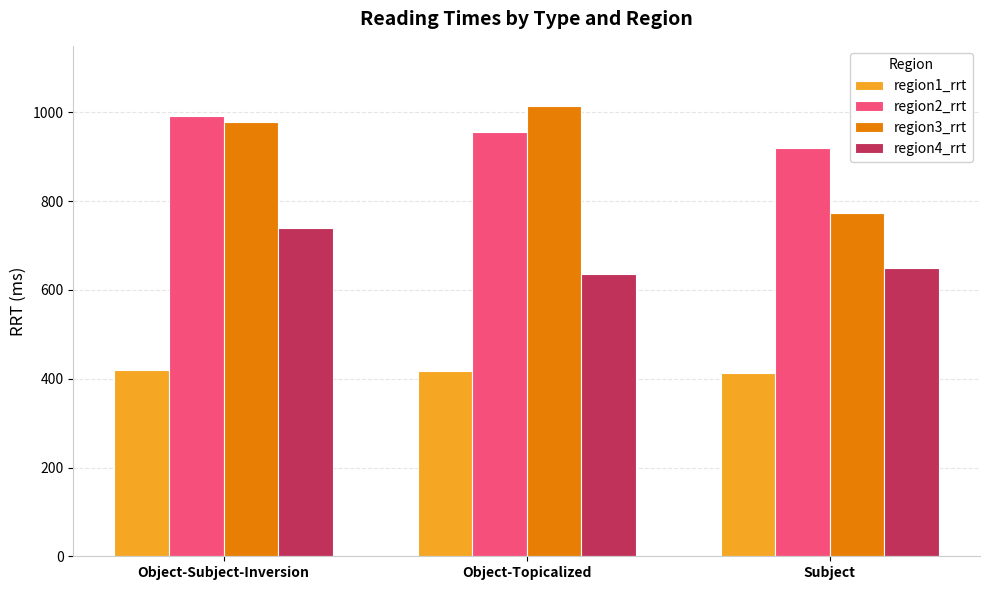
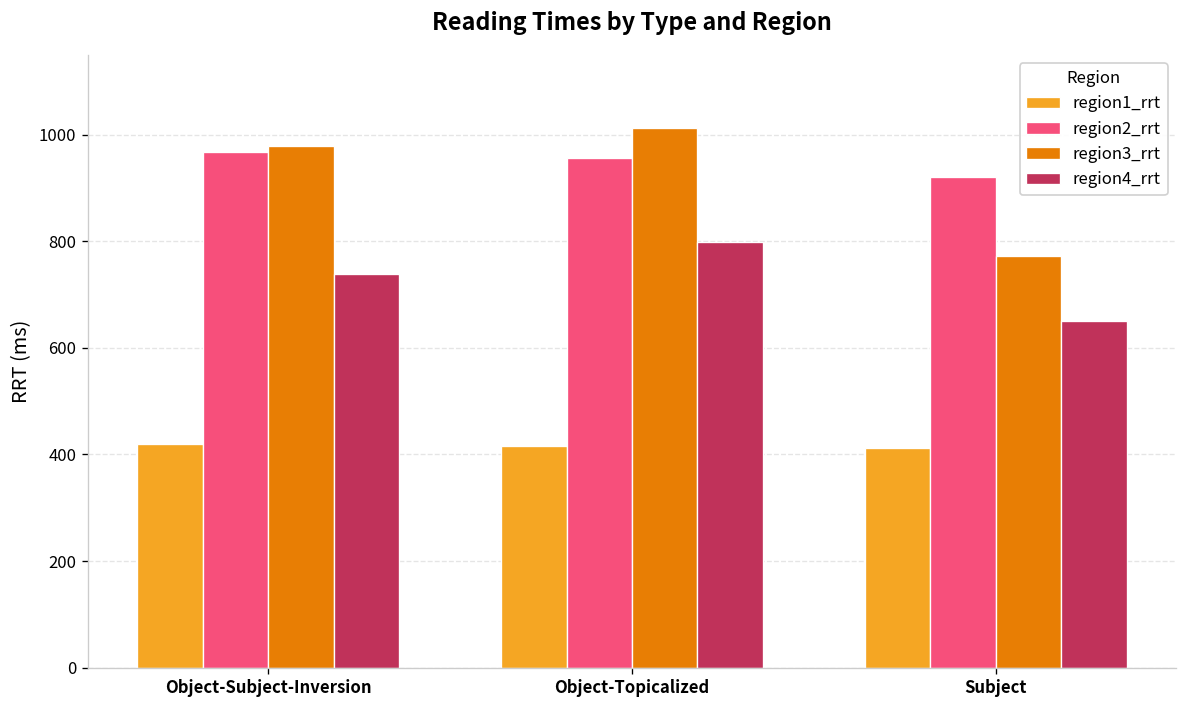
  {
    "region2_rrt": {
-     "Object-Subject-Inversion": 990,
+     "Object-Subject-Inversion": 970,
      "Object-Topicalized": 960,
      "Subject": 920
    },
    "region4_rrt": {
      "Object-Subject-Inversion": 740,
-     "Object-Topicalized": 640,
+     "Object-Topicalized": 800,
      "Subject": 650
    }
  }
